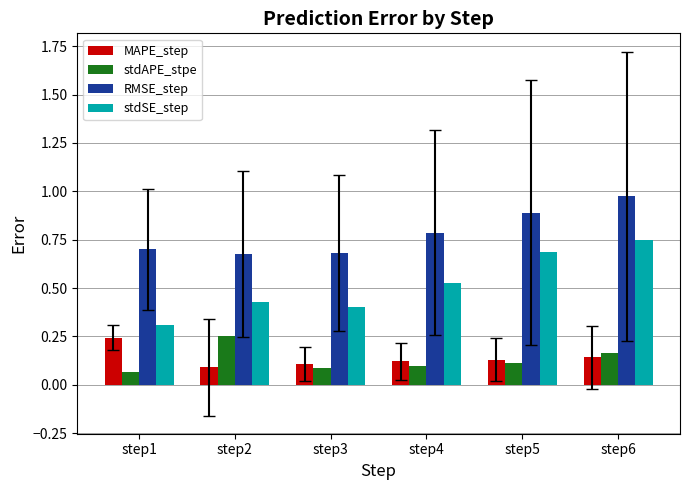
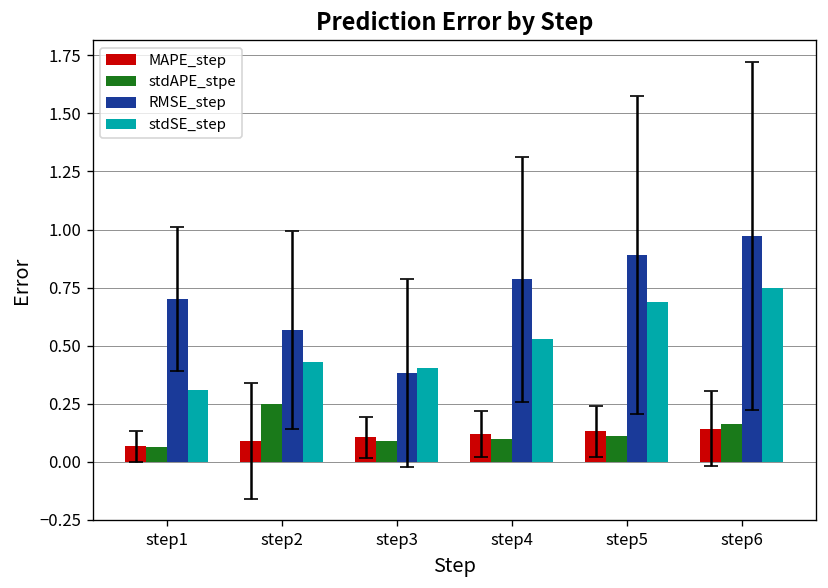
  {
    "MAPE_step": {
-     "step1": 0.24,
+     "step1": 0.07,
      "step2": 0.09,
      "step3": 0.11,
      "step4": 0.12,
      "step5": 0.13,
      "step6": 0.14
    },
    "stdAPE_stpe": {
      "step1": 0.07,
      "step2": 0.25,
      "step3": 0.09,
      "step4": 0.10,
      "step5": 0.11,
      "step6": 0.16
    },
    "RMSE_step": {
      "step1": 0.70,
-     "step2": 0.68,
-     "step3": 0.68,
+     "step2": 0.57,
+     "step3": 0.38,
      "step4": 0.79,
      "step5": 0.89,
      "step6": 0.97
    },
    "stdSE_step": {
      "step1": 0.31,
      "step2": 0.43,
      "step3": 0.40,
      "step4": 0.53,
      "step5": 0.69,
      "step6": 0.75
    }
  }
